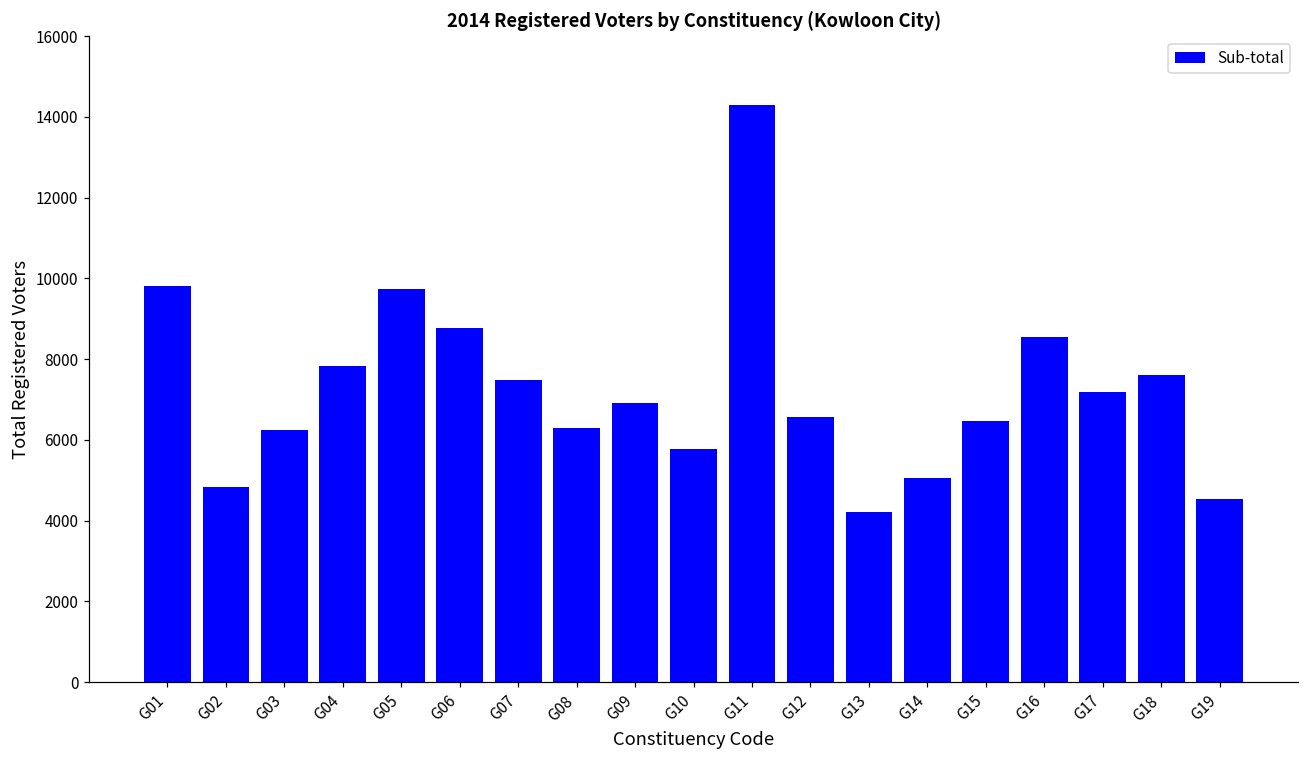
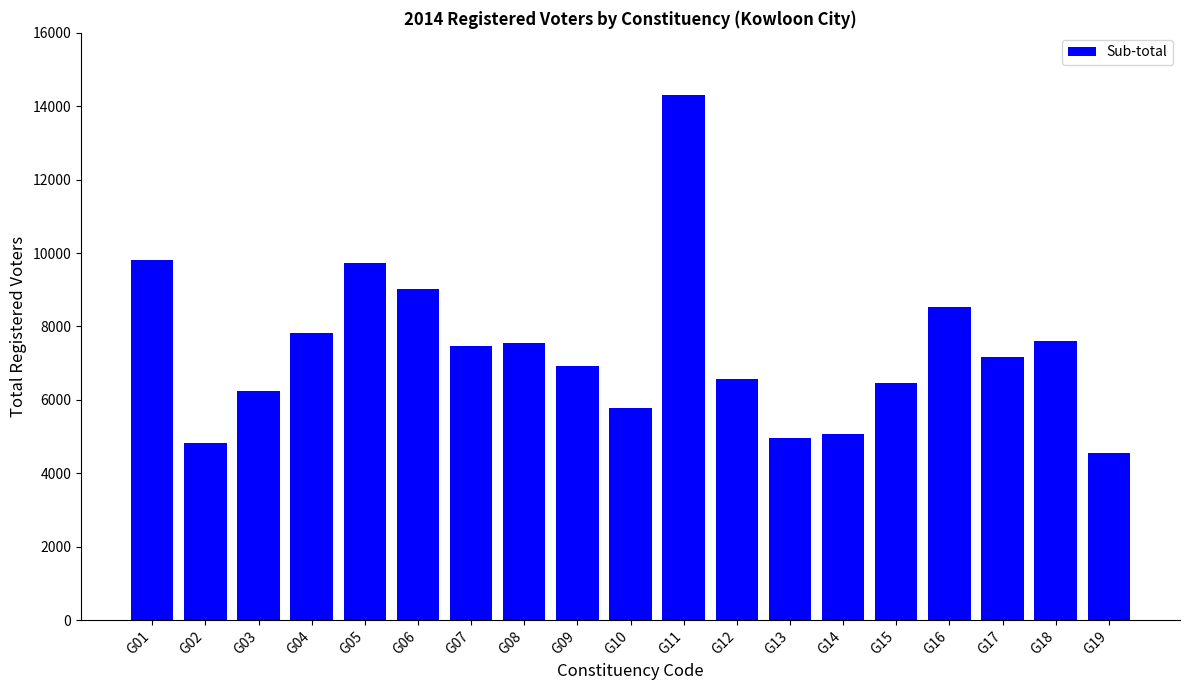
  {
    "G01": 9800,
    "G02": 4800,
    "G03": 6200,
    "G04": 7800,
    "G05": 9700,
-   "G06": 8800,
+   "G06": 9000,
    "G07": 7500,
-   "G08": 6300,
+   "G08": 7500,
    "G09": 6900,
    "G10": 5800,
    "G11": 14300,
    "G12": 6600,
-   "G13": 4200,
+   "G13": 5000,
    "G14": 5100,
    "G15": 6500,
    "G16": 8500,
    "G17": 7200,
    "G18": 7600,
    "G19": 4500
  }
